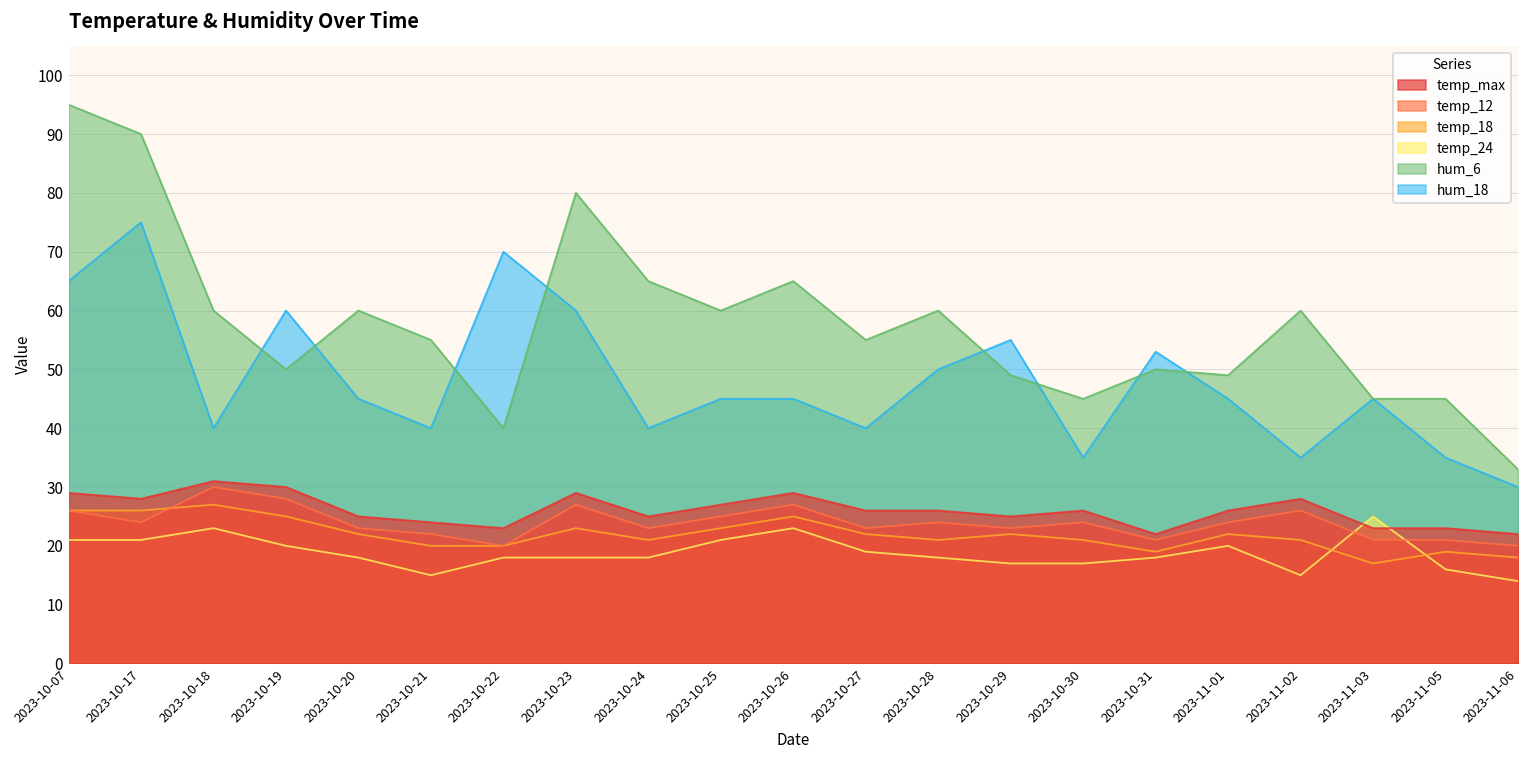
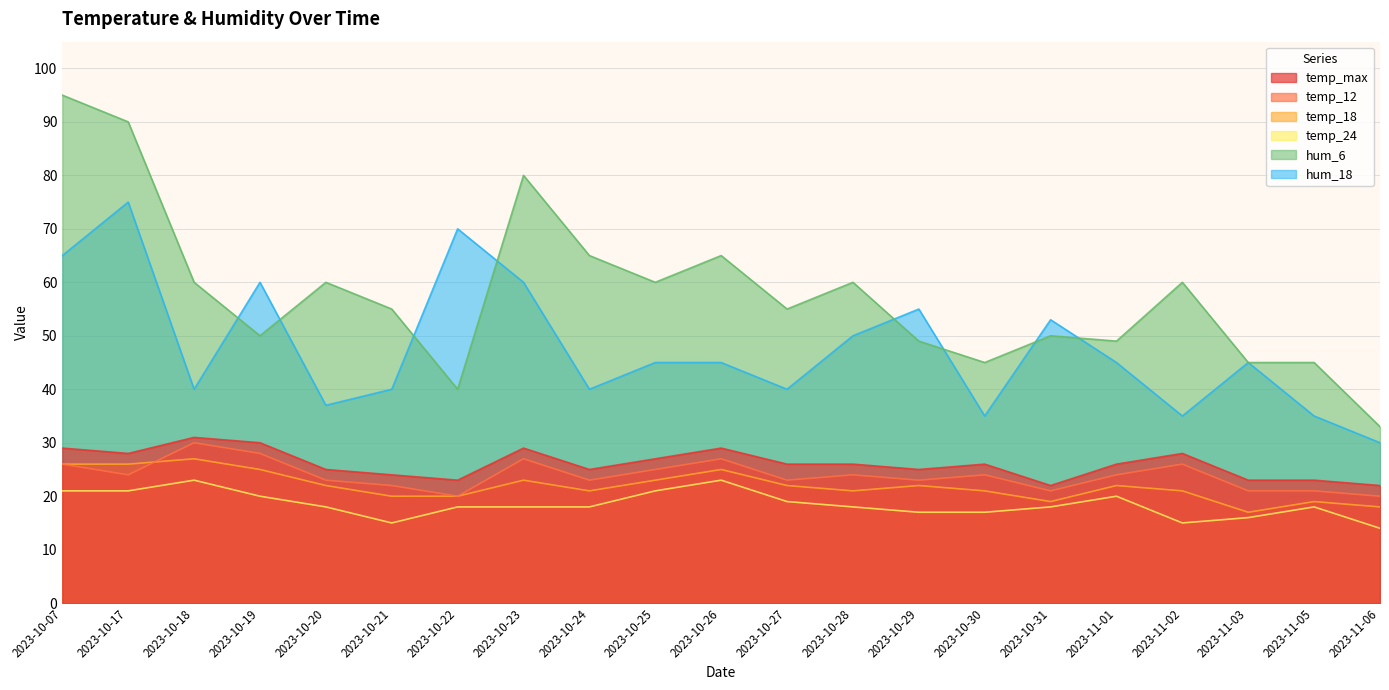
  {
    "temp_max": {
      "2023-10-07": 29,
      "2023-10-17": 28,
      "2023-10-18": 31,
      "2023-10-19": 30,
      "2023-10-20": 25,
      "2023-10-21": 24,
      "2023-10-22": 23,
      "2023-10-23": 29,
      "2023-10-24": 25,
      "2023-10-25": 27,
      "2023-10-26": 29,
      "2023-10-27": 26,
      "2023-10-28": 26,
      "2023-10-29": 25,
      "2023-10-30": 26,
      "2023-10-31": 22,
      "2023-11-01": 26,
      "2023-11-02": 28,
      "2023-11-03": 23,
      "2023-11-05": 23,
      "2023-11-06": 22
    },
    "temp_12": {
      "2023-10-17": 24,
      "2023-10-18": 30,
      "2023-10-19": 28,
      "2023-10-20": 23,
      "2023-10-21": 22,
      "2023-10-23": 27,
      "2023-10-24": 23,
      "2023-10-25": 25,
      "2023-10-26": 27,
      "2023-10-27": 23,
      "2023-10-28": 24,
      "2023-10-29": 23,
      "2023-10-30": 24,
      "2023-10-31": 21,
      "2023-11-01": 24,
      "2023-11-02": 26,
      "2023-11-03": 21,
      "2023-11-05": 21,
      "2023-11-06": 20
    },
    "temp_18": {
      "2023-10-17": 26,
      "2023-10-18": 27,
      "2023-10-19": 25,
      "2023-10-20": 22,
      "2023-10-21": 20,
      "2023-10-23": 23,
      "2023-10-24": 21,
      "2023-10-25": 23,
      "2023-10-26": 25,
      "2023-10-27": 22,
      "2023-10-28": 21,
      "2023-10-29": 22,
      "2023-10-30": 21,
      "2023-10-31": 19,
      "2023-11-01": 22,
      "2023-11-02": 21,
      "2023-11-03": 17,
      "2023-11-05": 19,
      "2023-11-06": 18
    },
    "temp_24": {
      "2023-10-07": 21,
      "2023-10-17": 21,
      "2023-10-18": 23,
      "2023-10-19": 20,
      "2023-10-20": 18,
      "2023-10-21": 15,
      "2023-10-22": 18,
      "2023-10-23": 18,
      "2023-10-24": 18,
      "2023-10-25": 21,
      "2023-10-26": 23,
      "2023-10-27": 19,
      "2023-10-28": 18,
      "2023-10-29": 17,
      "2023-10-30": 17,
      "2023-10-31": 18,
      "2023-11-01": 20,
      "2023-11-02": 15,
-     "2023-11-03": 25,
-     "2023-11-05": 16,
+     "2023-11-03": 16,
+     "2023-11-05": 18,
      "2023-11-06": 14
    },
    "hum_6": {
      "2023-10-07": 95,
      "2023-10-17": 90,
      "2023-10-18": 60,
      "2023-10-19": 50,
      "2023-10-20": 60,
      "2023-10-21": 55,
      "2023-10-22": 40,
      "2023-10-23": 80,
      "2023-10-24": 65,
      "2023-10-25": 60,
      "2023-10-26": 65,
      "2023-10-27": 55,
      "2023-10-28": 60,
      "2023-10-29": 49,
      "2023-10-30": 45,
      "2023-10-31": 50,
      "2023-11-01": 49,
      "2023-11-02": 60,
      "2023-11-05": 45,
      "2023-11-06": 33
    },
    "hum_18": {
      "2023-10-07": 65,
      "2023-10-17": 75,
      "2023-10-18": 40,
      "2023-10-19": 60,
-     "2023-10-20": 45,
+     "2023-10-20": 37,
      "2023-10-21": 40,
      "2023-10-22": 70,
      "2023-10-23": 60,
      "2023-10-24": 40,
      "2023-10-25": 45,
      "2023-10-26": 45,
      "2023-10-27": 40,
      "2023-10-28": 50,
      "2023-10-29": 55,
      "2023-10-30": 35,
      "2023-10-31": 53,
      "2023-11-01": 45,
      "2023-11-02": 35,
      "2023-11-05": 35,
      "2023-11-06": 30
    }
  }
